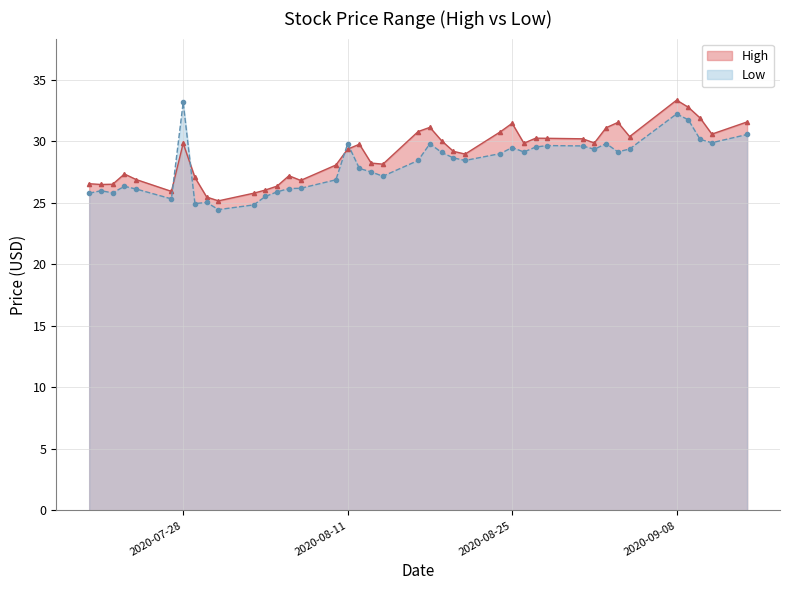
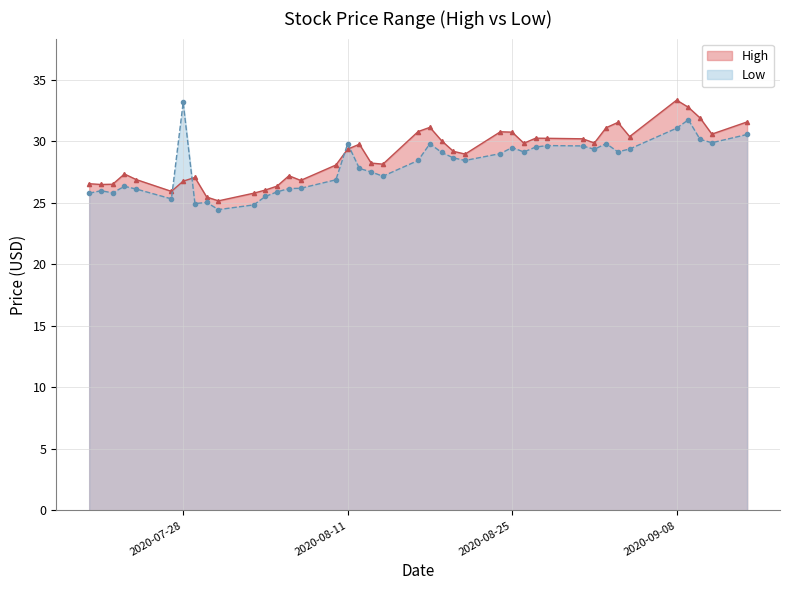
  {
    "High": {
-     "2020-07-28": 29.8,
+     "2020-07-28": 26.8,
      "2020-08-11": 29.4,
-     "2020-08-25": 31.5,
+     "2020-08-25": 30.7,
      "2020-09-08": 33.3
    },
    "Low": {
      "2020-07-28": 33.1,
      "2020-08-11": 29.8,
      "2020-08-25": 29.5,
-     "2020-09-08": 32.2
+     "2020-09-08": 31.1
    }
  }
